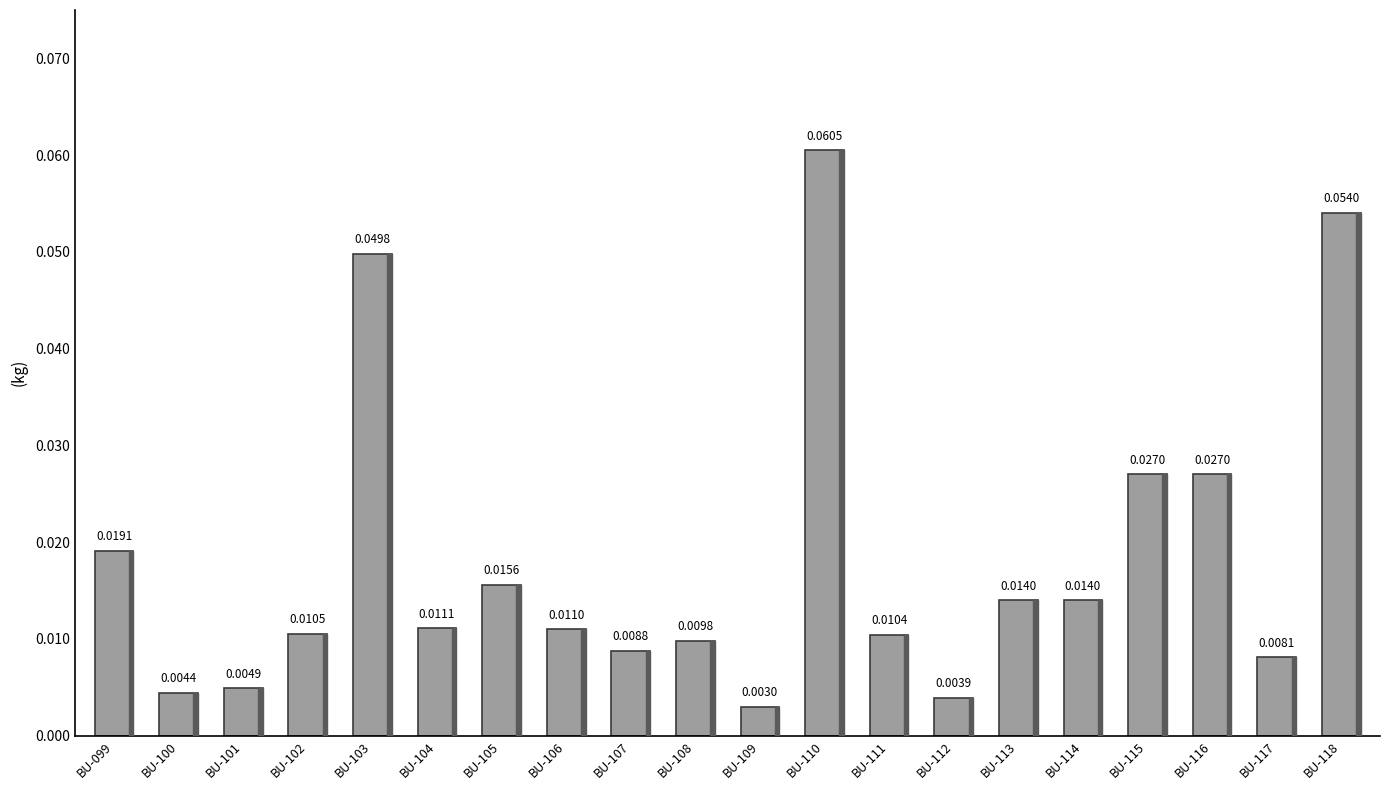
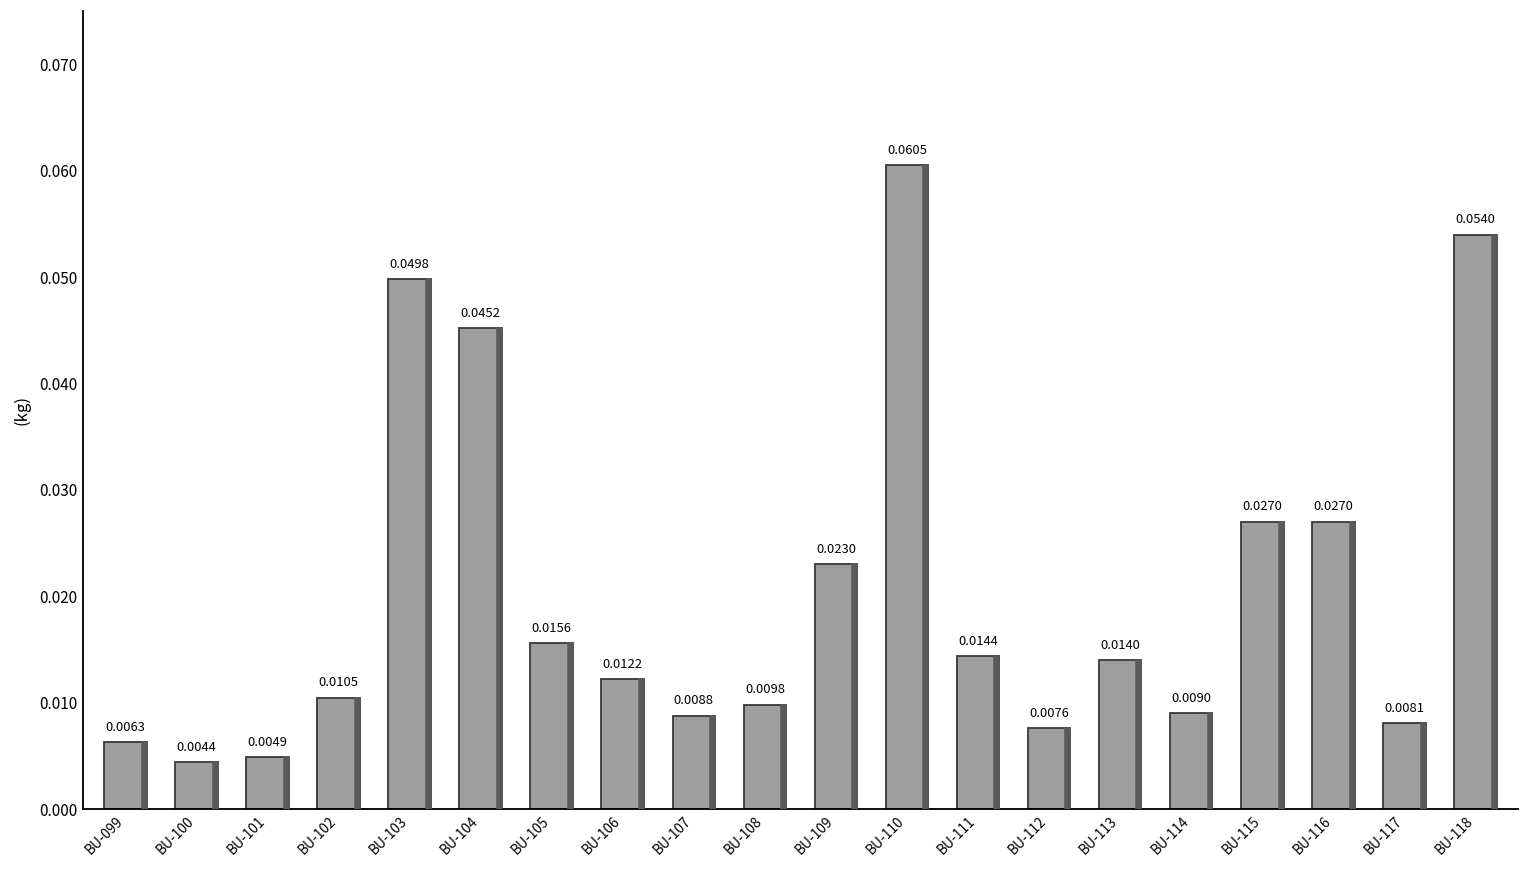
  {
-   "BU-099": 0.0191,
+   "BU-099": 0.0063,
    "BU-100": 0.0044,
    "BU-101": 0.0049,
    "BU-102": 0.0105,
    "BU-103": 0.0498,
-   "BU-104": 0.0111,
+   "BU-104": 0.0452,
    "BU-105": 0.0156,
-   "BU-106": 0.0110,
+   "BU-106": 0.0122,
    "BU-107": 0.0088,
    "BU-108": 0.0098,
-   "BU-109": 0.0030,
+   "BU-109": 0.0230,
    "BU-110": 0.0605,
-   "BU-111": 0.0104,
-   "BU-112": 0.0039,
+   "BU-111": 0.0144,
+   "BU-112": 0.0076,
    "BU-113": 0.0140,
-   "BU-114": 0.0140,
+   "BU-114": 0.0090,
    "BU-115": 0.0270,
    "BU-116": 0.0270,
    "BU-117": 0.0081,
    "BU-118": 0.0540
  }
